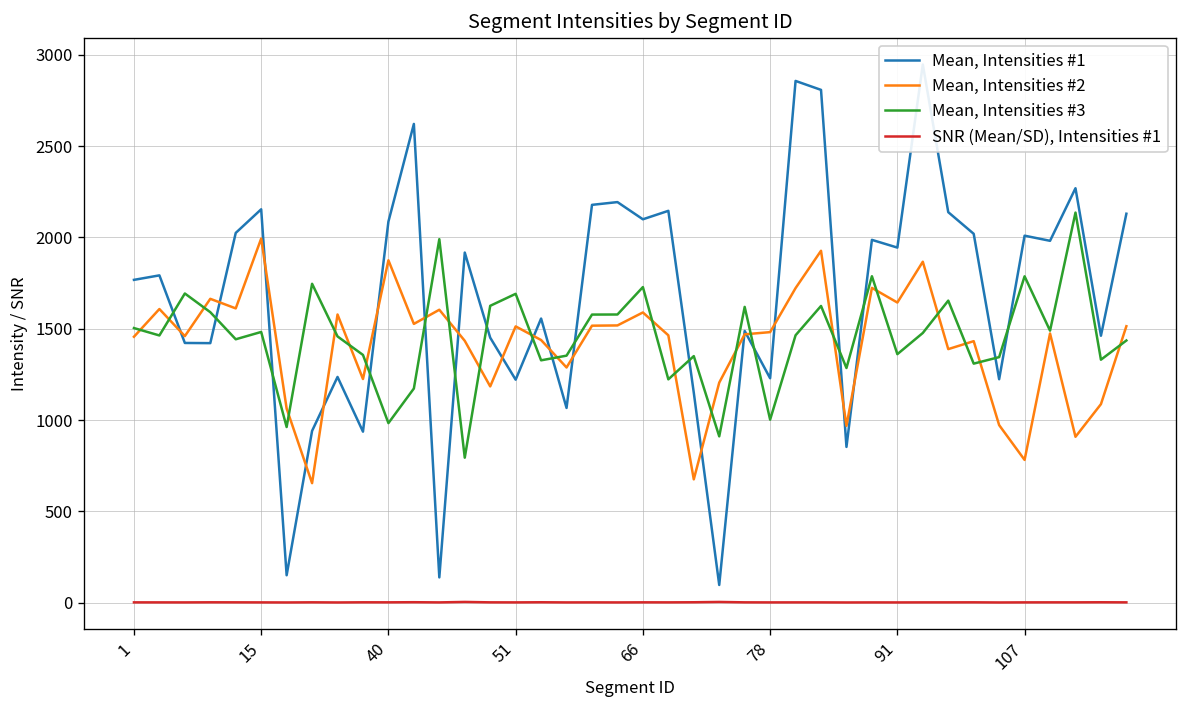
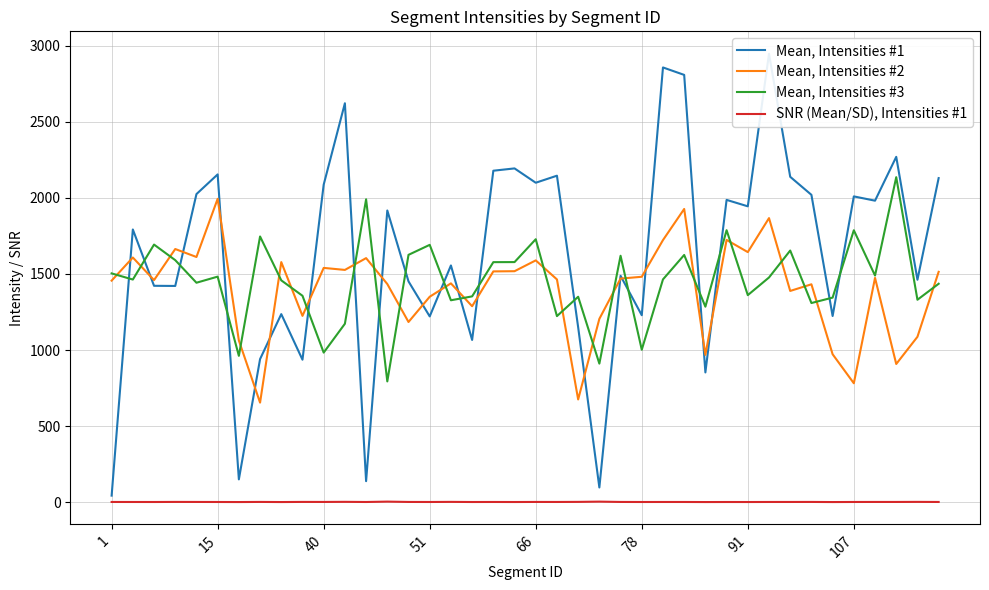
  {
    "Mean, Intensities #1": {
-     "1": 1770,
+     "1": 40,
      "15": 2150,
      "40": 2090,
      "51": 1220,
      "66": 2100,
      "78": 1230,
      "91": 1940,
      "107": 2010
    },
    "Mean, Intensities #2": {
      "1": 1460,
      "15": 1990,
-     "40": 1880,
-     "51": 1510,
+     "40": 1540,
+     "51": 1350,
      "66": 1590,
      "78": 1480,
      "91": 1640,
      "107": 780
    },
    "Mean, Intensities #3": {
      "1": 1500,
      "15": 1480,
      "40": 980,
      "51": 1690,
      "66": 1730,
      "78": 1000,
      "91": 1360,
      "107": 1790
    },
    "SNR (Mean/SD), Intensities #1": {
      "1": 0,
      "15": 0,
      "40": 0,
      "51": 0,
      "66": 0,
      "78": 0,
      "91": 0,
      "107": 0
    }
  }
